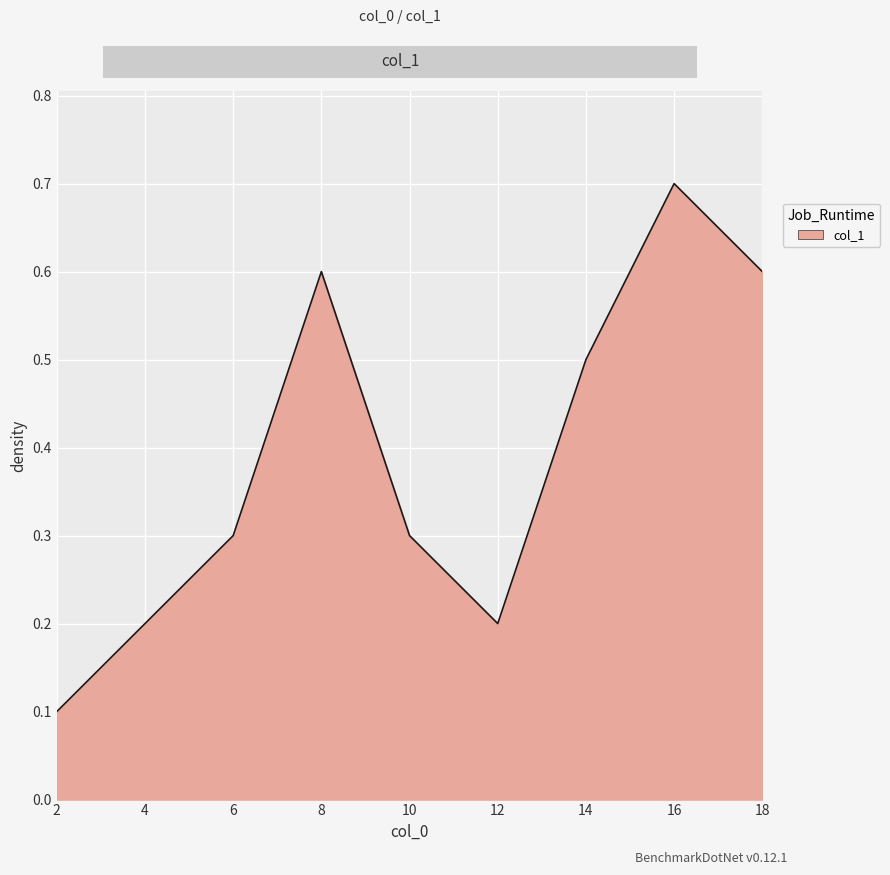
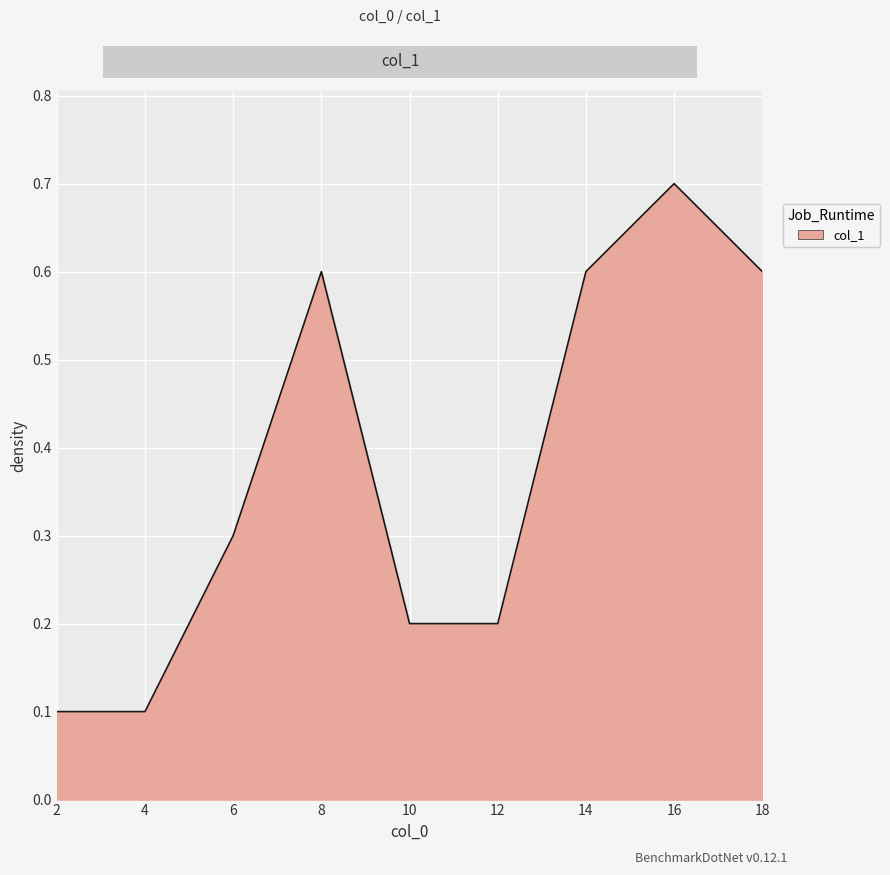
  {
    "2": 0.1,
-   "4": 0.2,
+   "4": 0.1,
    "6": 0.3,
    "8": 0.6,
-   "10": 0.3,
+   "10": 0.2,
    "12": 0.2,
-   "14": 0.5,
+   "14": 0.6,
    "16": 0.7,
    "18": 0.6
  }
